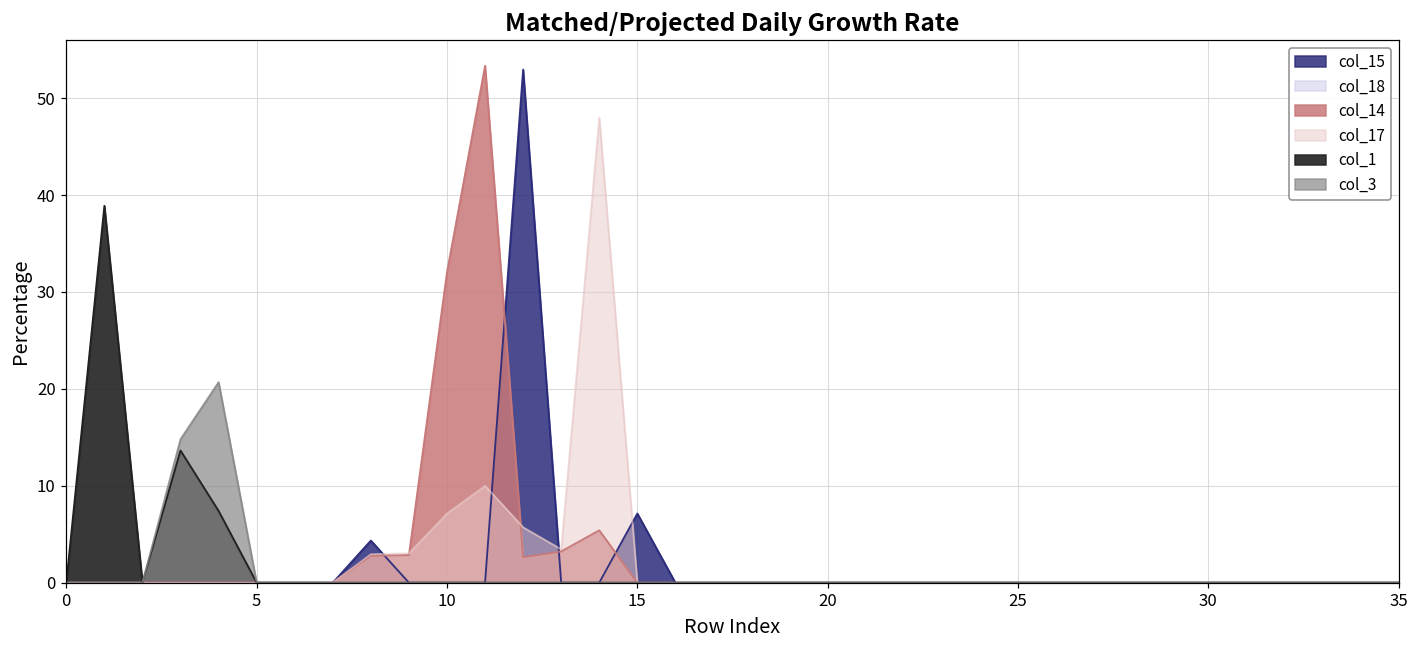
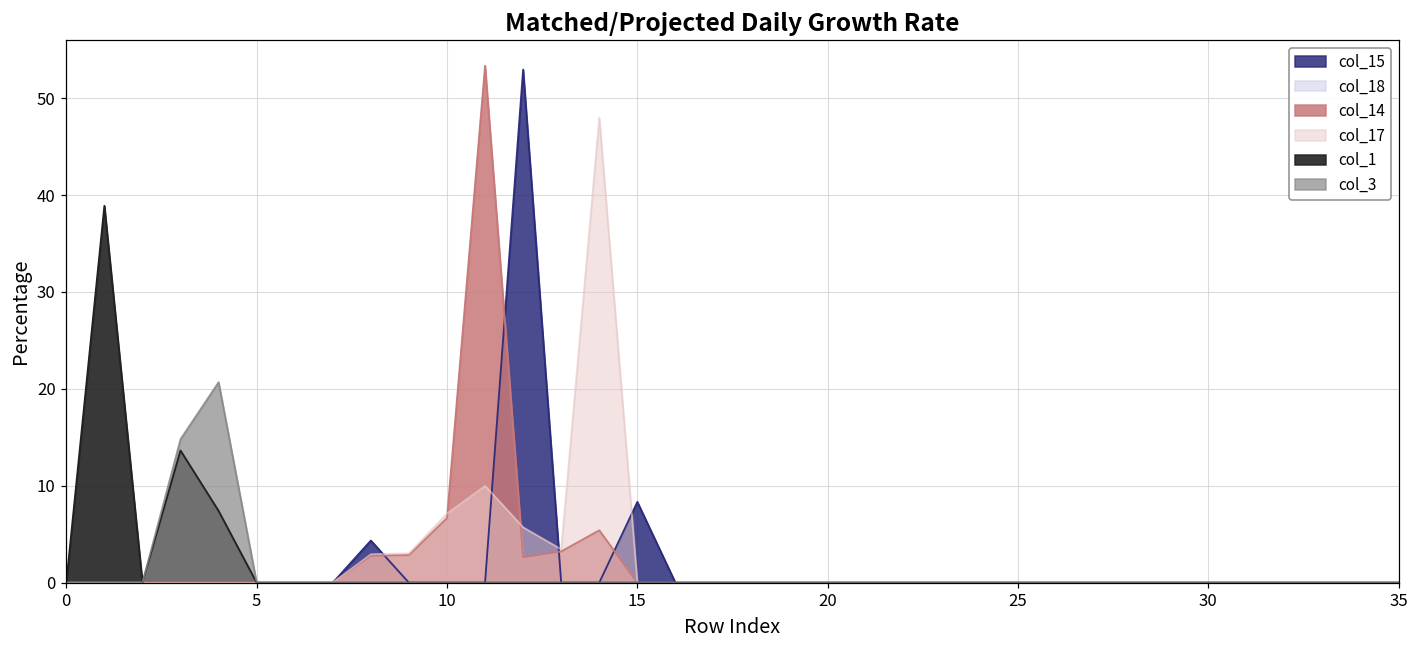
  {
    "col_15": {
-     "15": 7
+     "15": 8
    },
    "col_14": {
-     "10": 32
+     "10": 7
    }
  }
